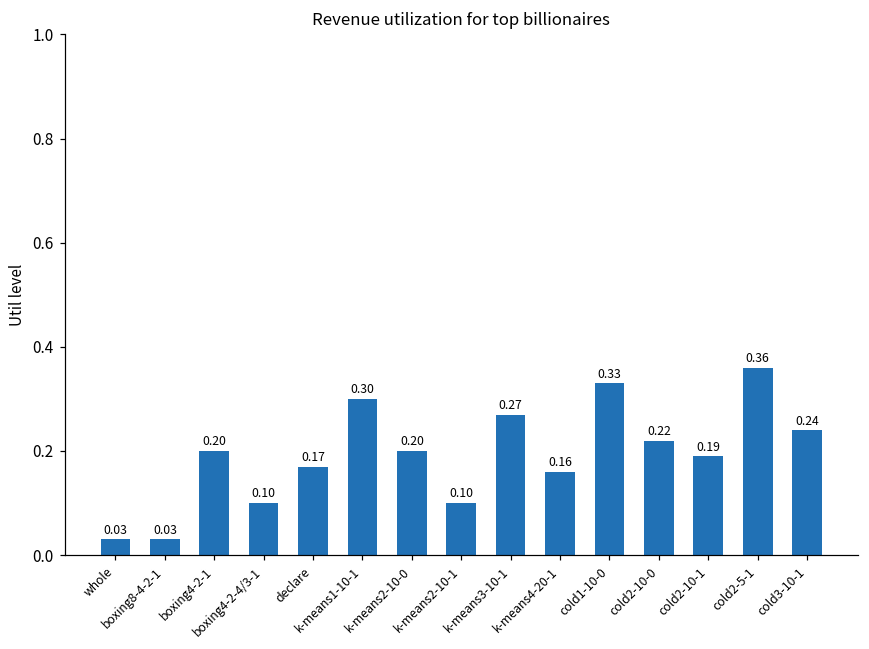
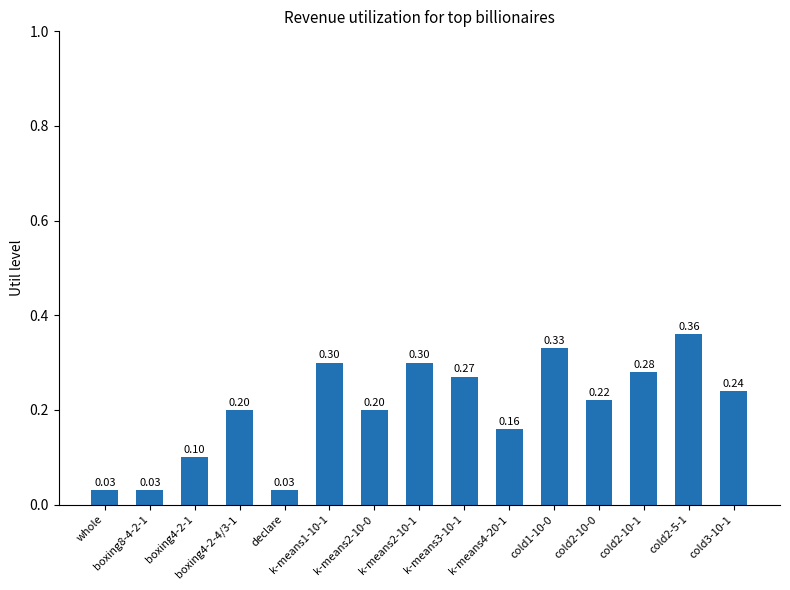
  {
    "whole": 0.03,
    "boxing8-4-2-1": 0.03,
-   "boxing4-2-1": 0.20,
-   "boxing4-2-4/3-1": 0.10,
-   "declare": 0.17,
+   "boxing4-2-1": 0.10,
+   "boxing4-2-4/3-1": 0.20,
+   "declare": 0.03,
    "k-means1-10-1": 0.30,
    "k-means2-10-0": 0.20,
-   "k-means2-10-1": 0.10,
+   "k-means2-10-1": 0.30,
    "k-means3-10-1": 0.27,
    "k-means4-20-1": 0.16,
    "cold1-10-0": 0.33,
    "cold2-10-0": 0.22,
-   "cold2-10-1": 0.19,
+   "cold2-10-1": 0.28,
    "cold2-5-1": 0.36,
    "cold3-10-1": 0.24
  }
